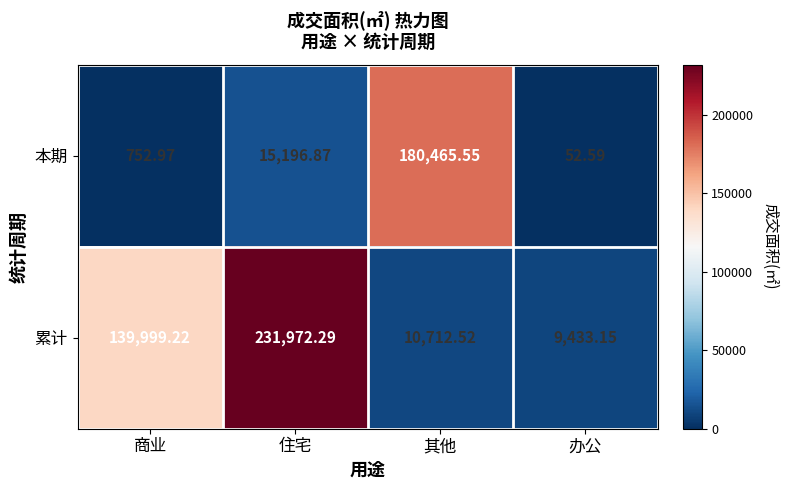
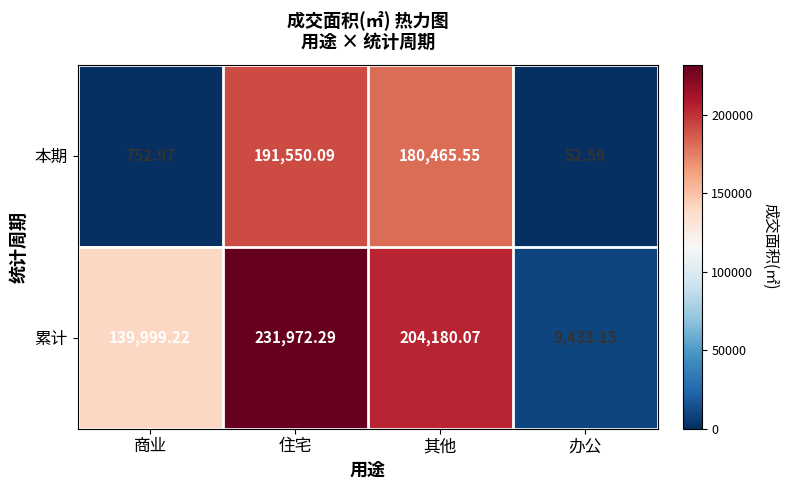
  {
    "本期": {
-     "住宅": "15,196.87",
+     "住宅": "191,550.09",
      "其他": "180,465.55"
    },
    "累计": {
      "商业": "139,999.22",
      "住宅": "231,972.29",
-     "其他": "10,712.52",
+     "其他": "204,180.07",
      "办公": "9,433.15"
    }
  }
